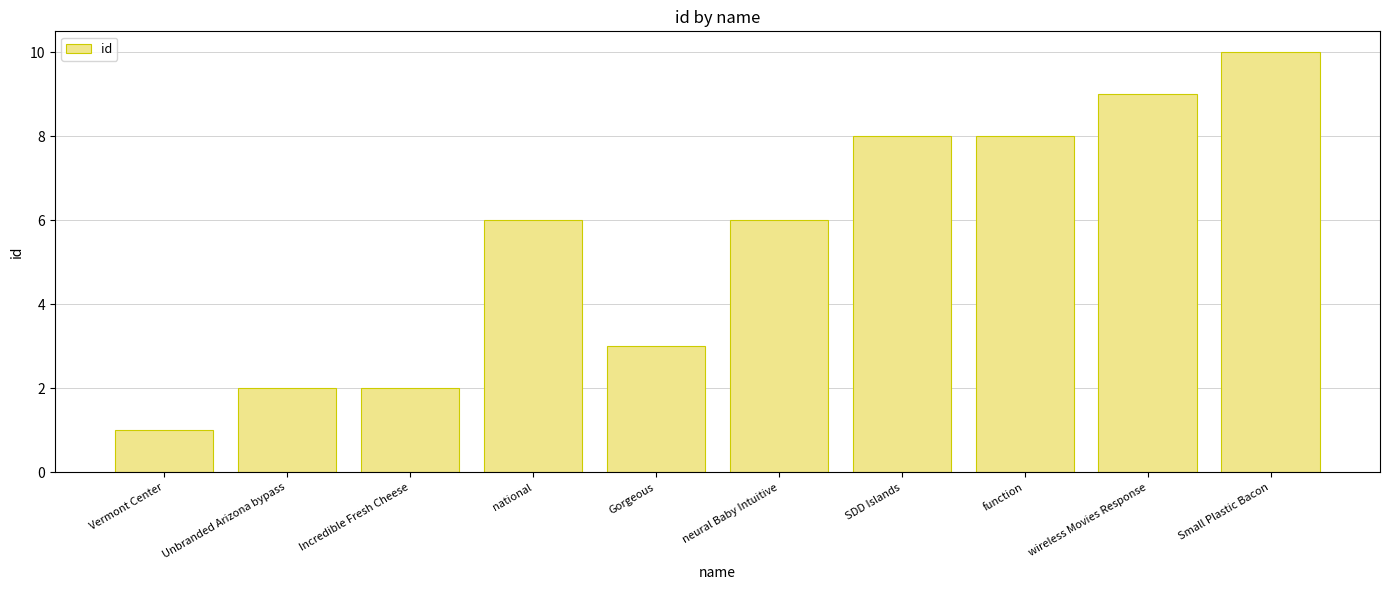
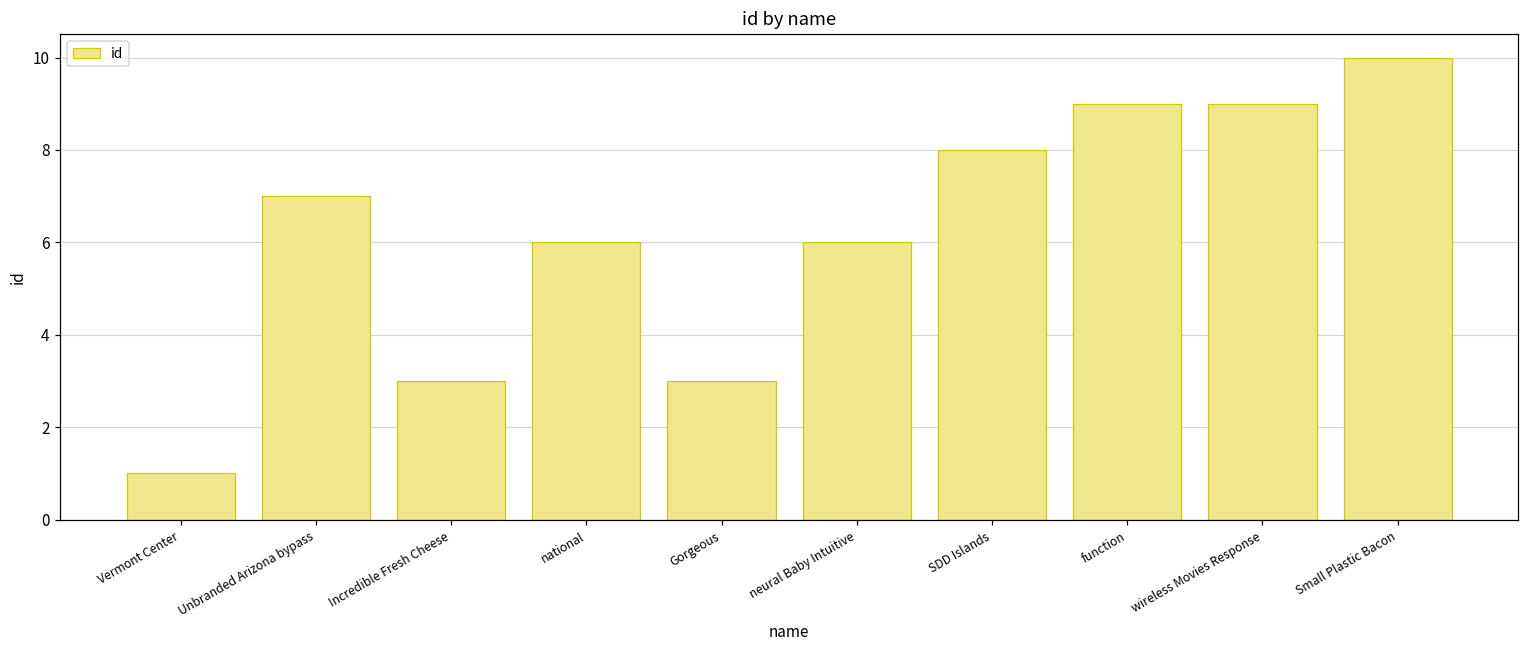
  {
    "Vermont Center": 1,
-   "Unbranded Arizona bypass": 2,
-   "Incredible Fresh Cheese": 2,
+   "Unbranded Arizona bypass": 7,
+   "Incredible Fresh Cheese": 3,
    "national": 6,
    "Gorgeous": 3,
    "neural Baby Intuitive": 6,
    "SDD Islands": 8,
-   "function": 8,
+   "function": 9,
    "wireless Movies Response": 9,
    "Small Plastic Bacon": 10
  }
